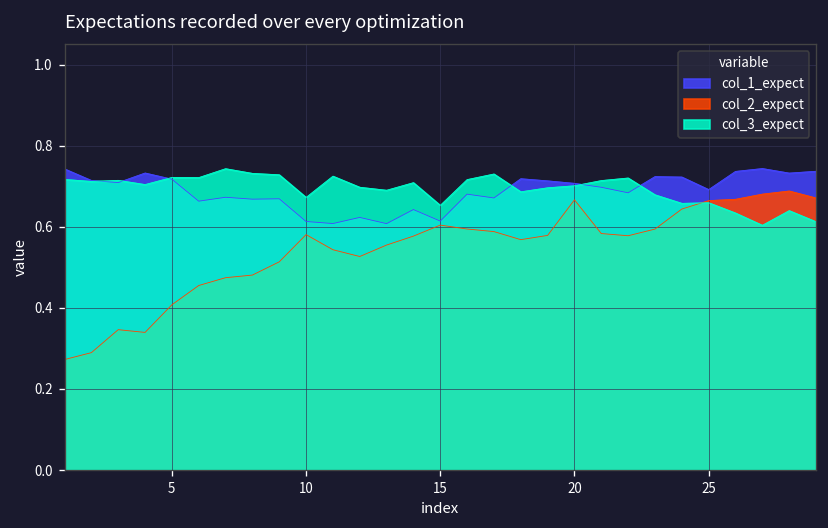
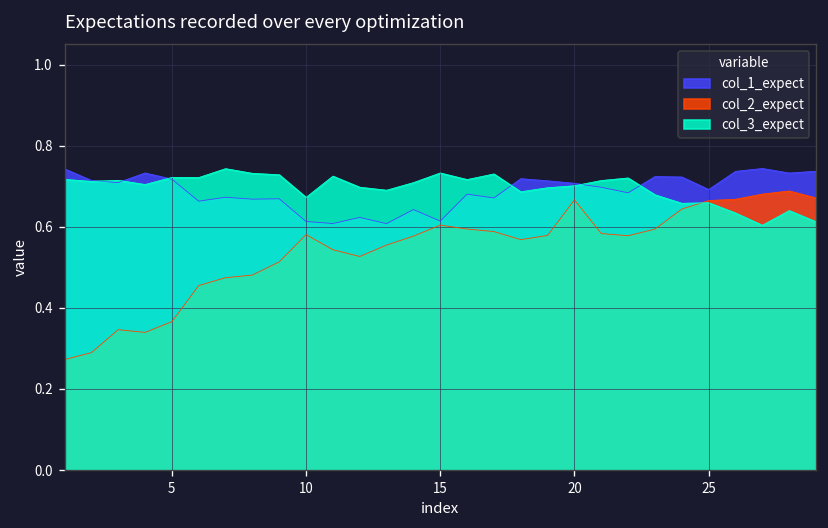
  {
    "col_1_expect": {
      "10": 0.61,
      "15": 0.61,
      "25": 0.69
    },
    "col_2_expect": {
-     "5": 0.41,
+     "5": 0.37,
      "10": 0.58,
      "15": 0.60,
      "20": 0.67
    },
    "col_3_expect": {
      "10": 0.67,
-     "15": 0.65
+     "15": 0.73
    }
  }
